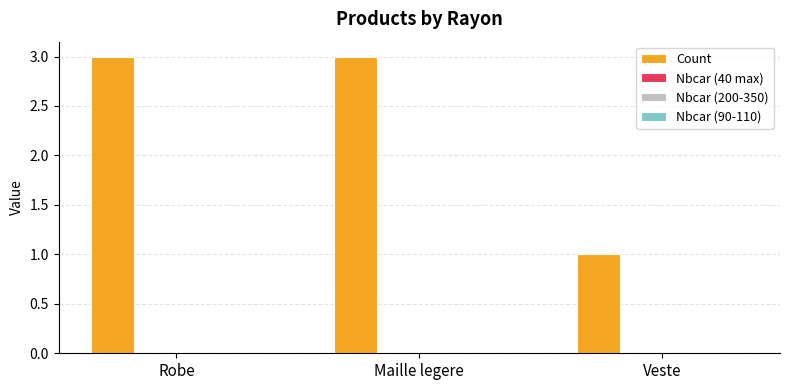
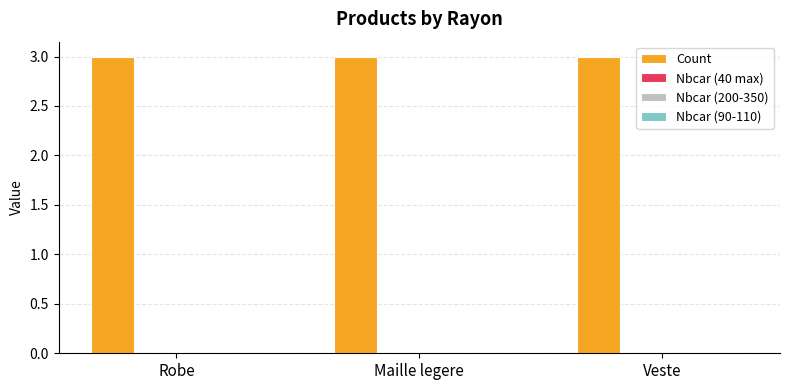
  {
    "Count": {
      "Robe": 3,
      "Maille legere": 3,
-     "Veste": 1
+     "Veste": 3
    },
    "Nbcar (40 max)": {
      "Robe": 0,
      "Maille legere": 0,
      "Veste": 0
    },
    "Nbcar (200-350)": {
      "Robe": 0,
      "Maille legere": 0,
      "Veste": 0
    },
    "Nbcar (90-110)": {
      "Robe": 0,
      "Maille legere": 0,
      "Veste": 0
    }
  }
